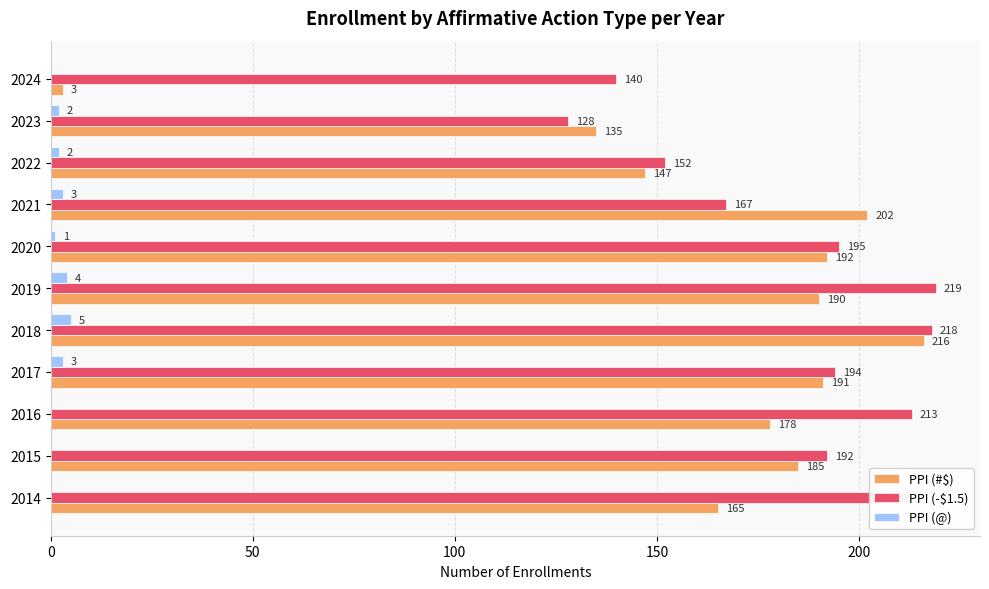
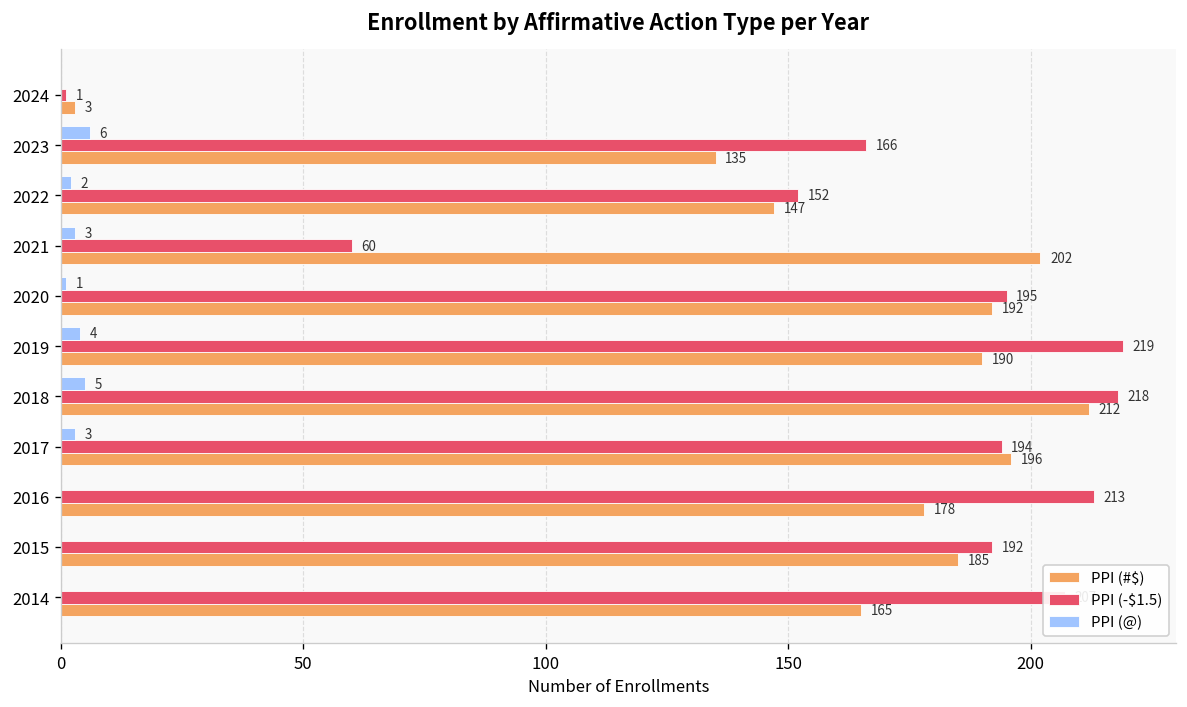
  {
    "PPI (#$)": {
      "2024": 3,
      "2023": 135,
      "2022": 147,
      "2021": 202,
      "2020": 192,
      "2019": 190,
-     "2018": 216,
-     "2017": 191,
+     "2018": 212,
+     "2017": 196,
      "2016": 178,
      "2015": 185,
      "2014": 165
    },
    "PPI (-$1.5)": {
-     "2024": 140,
-     "2023": 128,
+     "2024": 1,
+     "2023": 166,
      "2022": 152,
-     "2021": 167,
+     "2021": 60,
      "2020": 195,
      "2019": 219,
      "2018": 218,
      "2017": 194,
      "2016": 213,
      "2015": 192
    },
    "PPI (@)": {
-     "2023": 2,
+     "2023": 6,
      "2022": 2,
      "2021": 3,
      "2020": 1,
      "2019": 4,
      "2018": 5,
      "2017": 3
    }
  }
